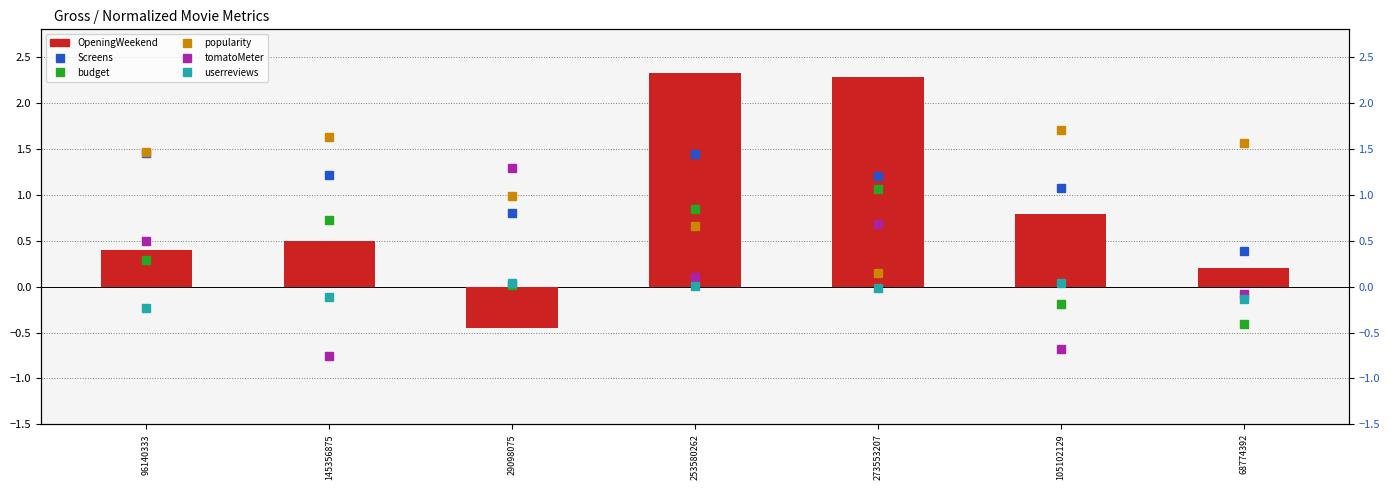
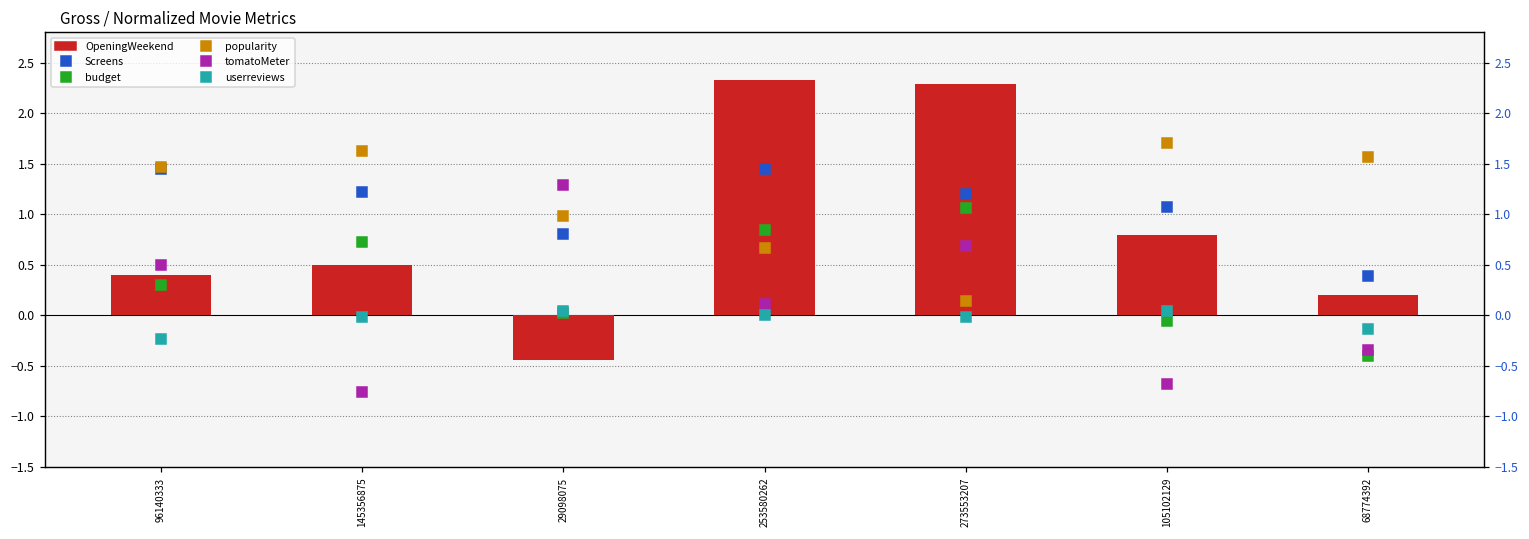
  {
    "OpeningWeekend": {
      "96140333": 0.4,
      "145356875": 0.5,
      "29098075": -0.4,
      "253580262": 2.3,
      "273553207": 2.3,
      "105102129": 0.8,
      "68774392": 0.2
    },
    "Screens": {
      "145356875": 1.2,
      "29098075": 0.8,
      "253580262": 1.4,
      "273553207": 1.2,
      "105102129": 1.1,
      "68774392": 0.4
    },
    "budget": {
      "96140333": 0.3,
      "145356875": 0.7,
      "253580262": 0.8,
      "273553207": 1.1,
-     "105102129": -0.2,
+     "105102129": -0.1,
      "68774392": -0.4
    },
    "popularity": {
      "145356875": 1.6,
      "29098075": 1.0,
      "253580262": 0.7,
      "273553207": 0.1,
      "105102129": 1.7,
      "68774392": 1.6
    },
    "tomatoMeter": {
      "96140333": 0.5,
      "145356875": -0.8,
      "29098075": 1.3,
      "253580262": 0.1,
      "273553207": 0.7,
      "105102129": -0.7,
-     "68774392": -0.1
+     "68774392": -0.3
    },
    "userreviews": {
      "96140333": -0.2,
-     "145356875": -0.1,
+     "145356875": 0.0,
      "253580262": 0.0,
      "273553207": 0.0,
      "105102129": 0.0,
      "68774392": -0.1
    }
  }
